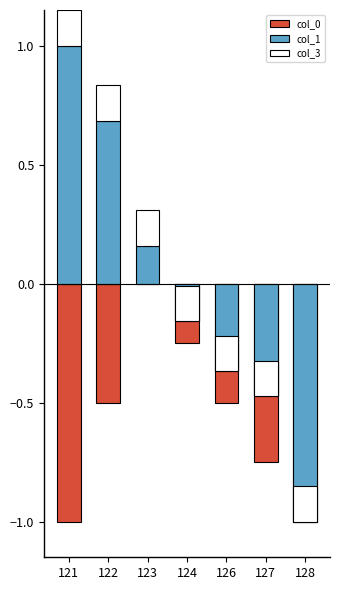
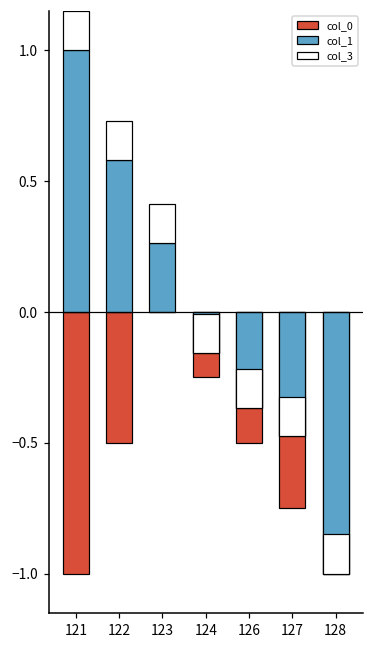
  {
    "col_0": {
      "121": -1.00,
      "122": -0.50,
      "123": 0.00,
      "124": -0.25,
      "126": -0.50,
      "127": -0.75,
      "128": -1.00
    },
    "col_1": {
      "121": 1.00,
-     "122": 0.68,
-     "123": 0.16,
+     "122": 0.58,
+     "123": 0.26,
      "128": -1.00
    },
    "col_3": {
      "121": 0.15,
      "122": 0.15,
      "123": 0.15,
      "124": 0.15
    }
  }
